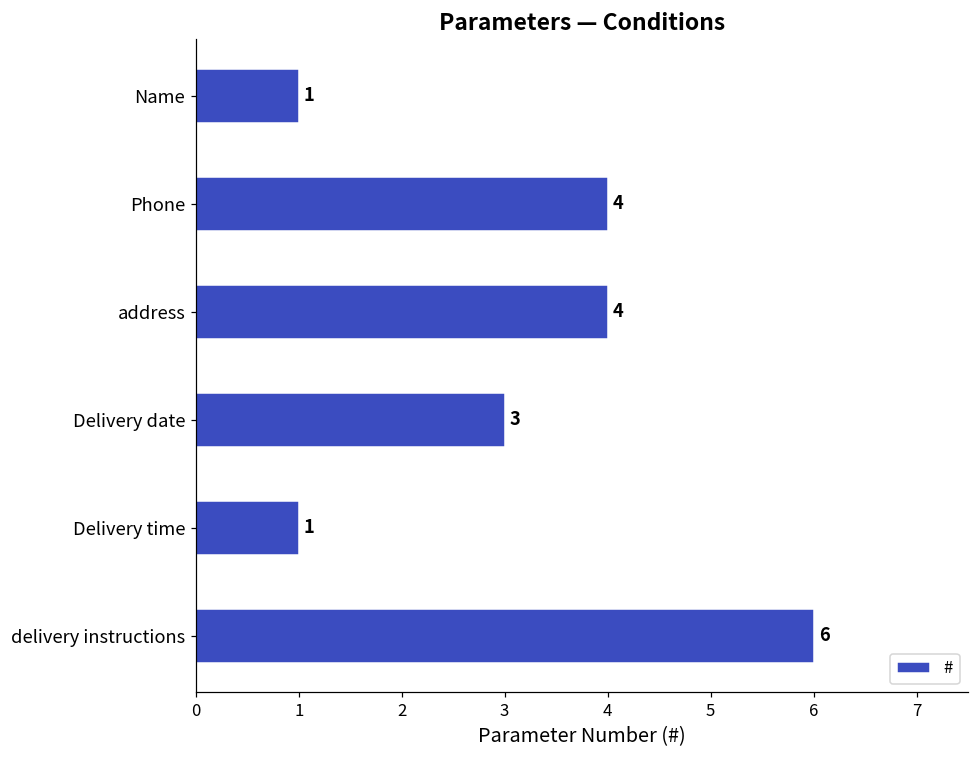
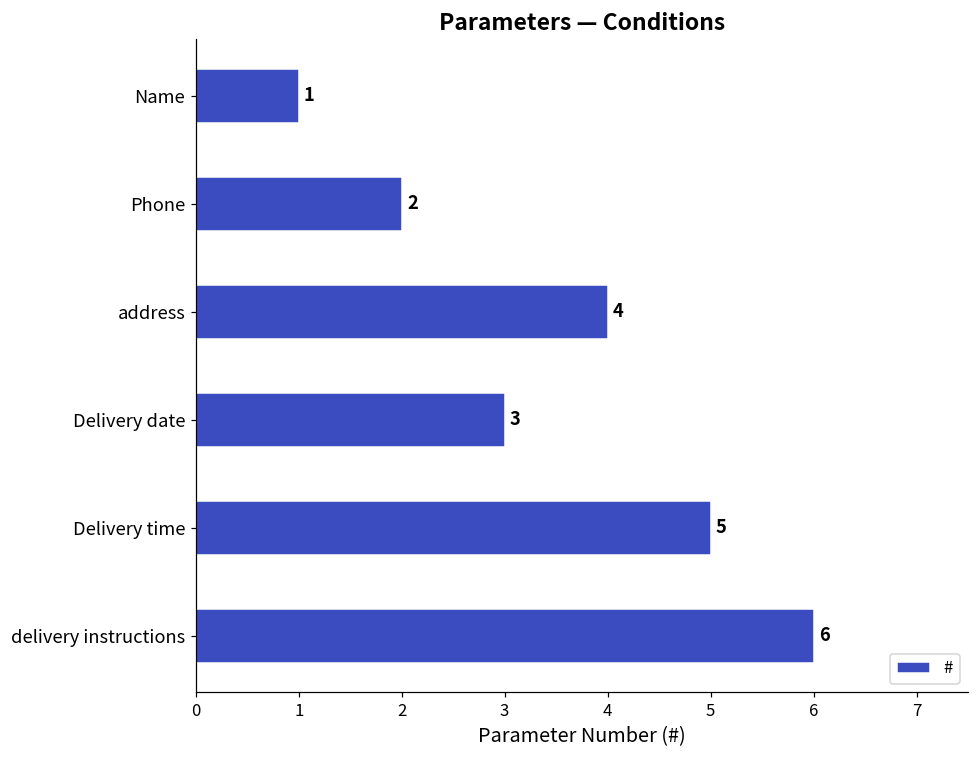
  {
    "Name": 1,
-   "Phone": 4,
+   "Phone": 2,
    "address": 4,
    "Delivery date": 3,
-   "Delivery time": 1,
+   "Delivery time": 5,
    "delivery instructions": 6
  }
